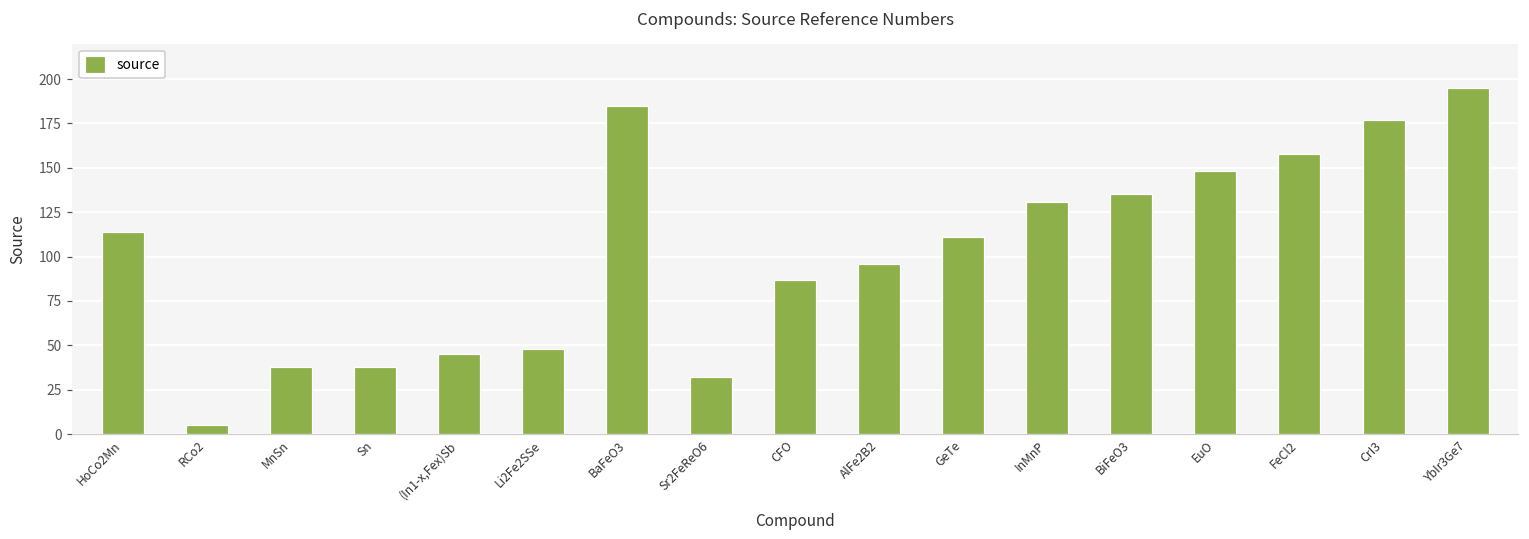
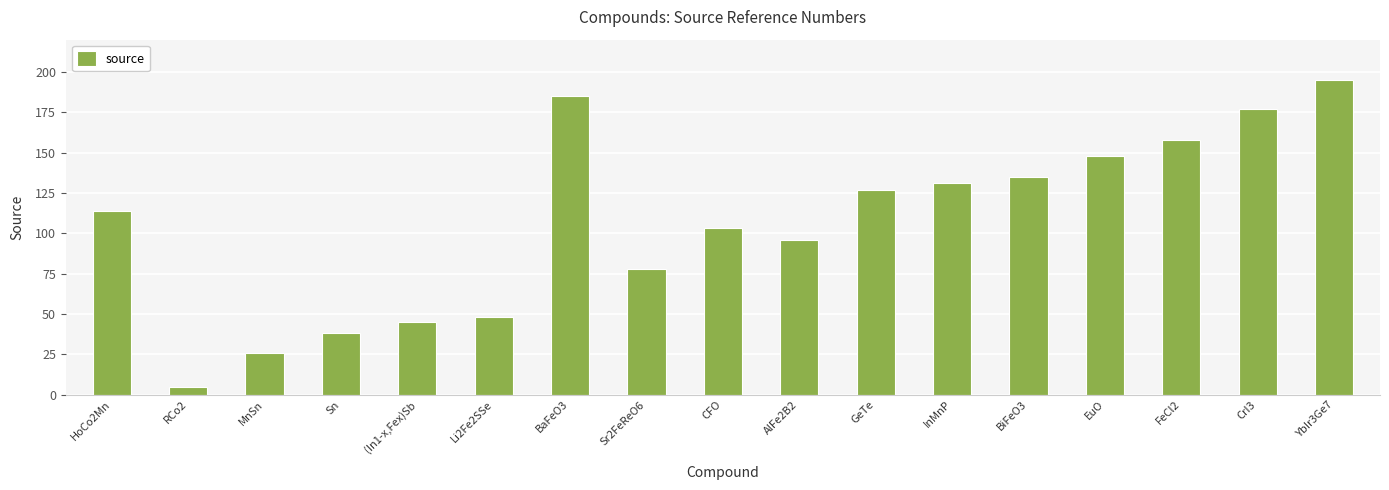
  {
    "HoCo2Mn": 114,
    "RCo2": 5,
-   "MnSn": 38,
+   "MnSn": 26,
    "Sn": 38,
    "(In1-x,Fex)Sb": 45,
    "Li2Fe2SSe": 48,
    "BaFeO3": 185,
-   "Sr2FeReO6": 32,
-   "CFO": 87,
+   "Sr2FeReO6": 78,
+   "CFO": 103,
    "AlFe2B2": 96,
-   "GeTe": 111,
+   "GeTe": 127,
    "InMnP": 131,
    "BiFeO3": 135,
    "EuO": 148,
    "FeCl2": 158,
    "CrI3": 177,
    "YbIr3Ge7": 195
  }
